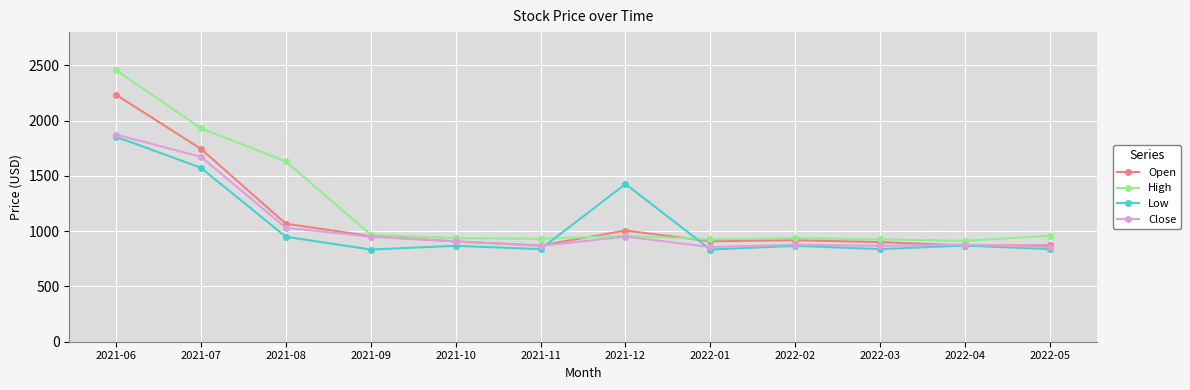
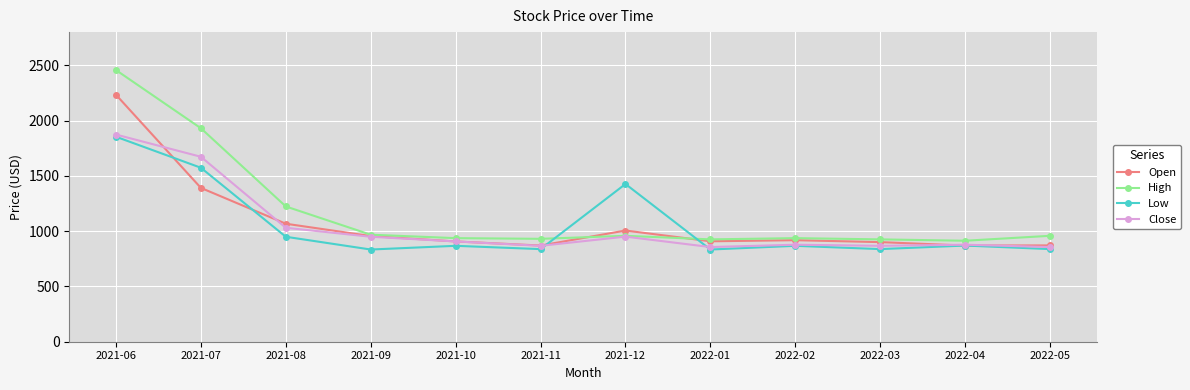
  {
    "Open": {
      "2021-06": 2230,
-     "2021-07": 1740,
+     "2021-07": 1390,
      "2021-08": 1070,
      "2021-12": 1010,
      "2022-03": 900
    },
    "High": {
      "2021-06": 2460,
      "2021-07": 1930,
-     "2021-08": 1630,
+     "2021-08": 1220,
      "2021-10": 940,
      "2021-11": 930,
      "2022-03": 930,
      "2022-04": 910,
      "2022-05": 960
    },
    "Low": {
      "2021-07": 1570,
      "2021-08": 950,
      "2021-09": 830,
      "2021-10": 870,
      "2021-11": 840,
      "2021-12": 1430,
      "2022-03": 840
    },
    "Close": {
      "2021-07": 1670,
      "2021-08": 1030,
      "2022-03": 870
    }
  }
